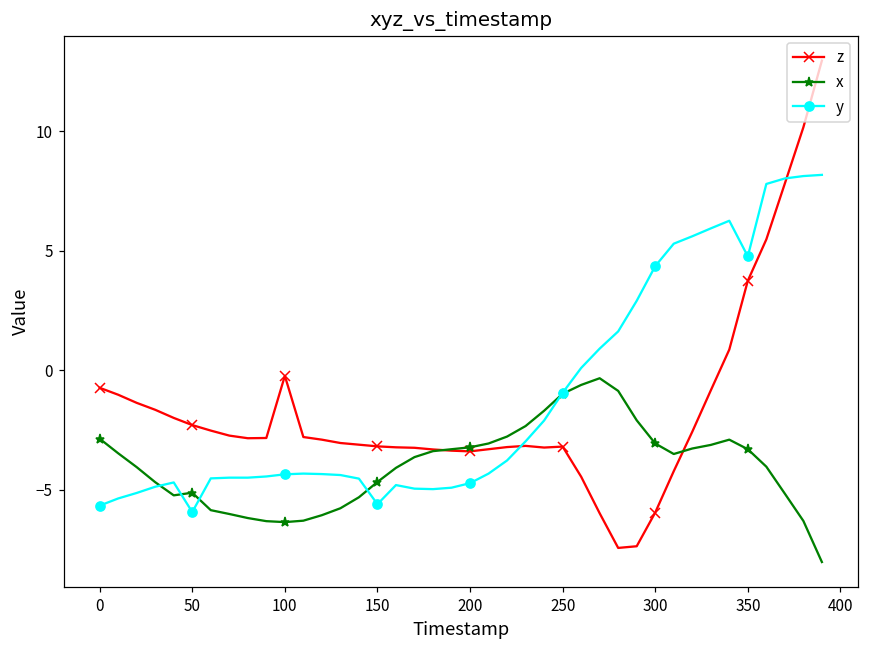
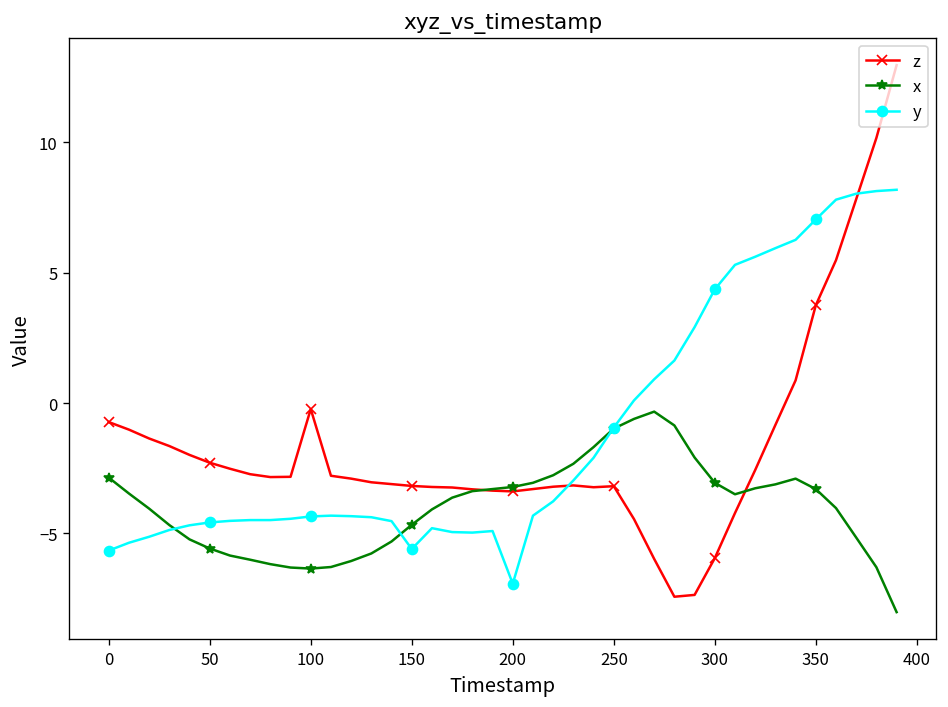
  {
    "z": {
      "0": -0.7,
      "50": -2.3,
      "100": -0.2,
      "150": -3.2,
      "200": -3.4,
      "250": -3.2,
      "300": -6.0,
      "350": 3.8
    },
    "x": {
      "0": -2.9,
-     "50": -5.1,
+     "50": -5.6,
      "100": -6.4,
      "150": -4.7,
      "200": -3.2,
      "300": -3.1,
      "350": -3.3
    },
    "y": {
      "0": -5.7,
-     "50": -5.9,
+     "50": -4.6,
      "100": -4.4,
      "150": -5.6,
-     "200": -4.7,
+     "200": -6.9,
      "300": 4.4,
-     "350": 4.8
+     "350": 7.0
    }
  }
